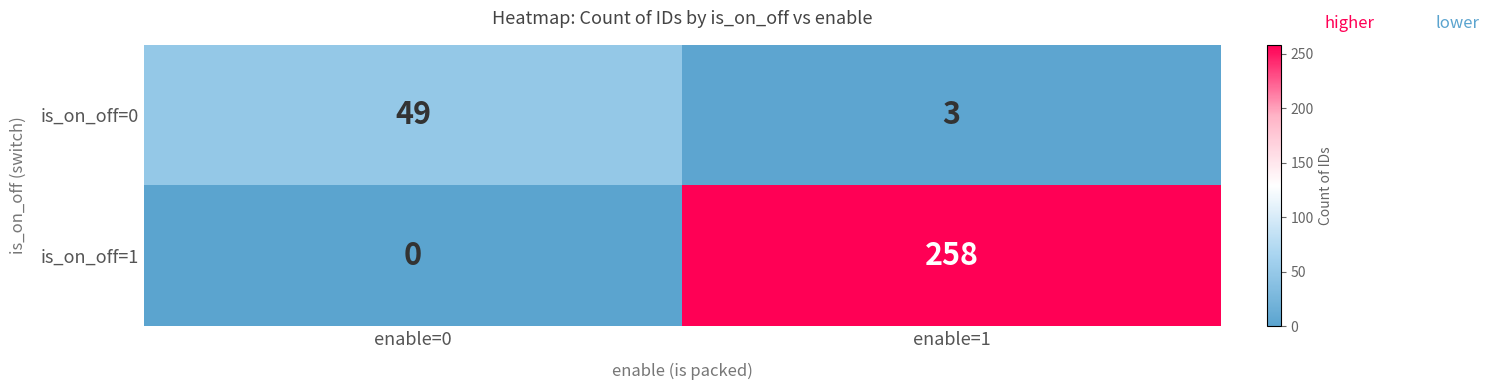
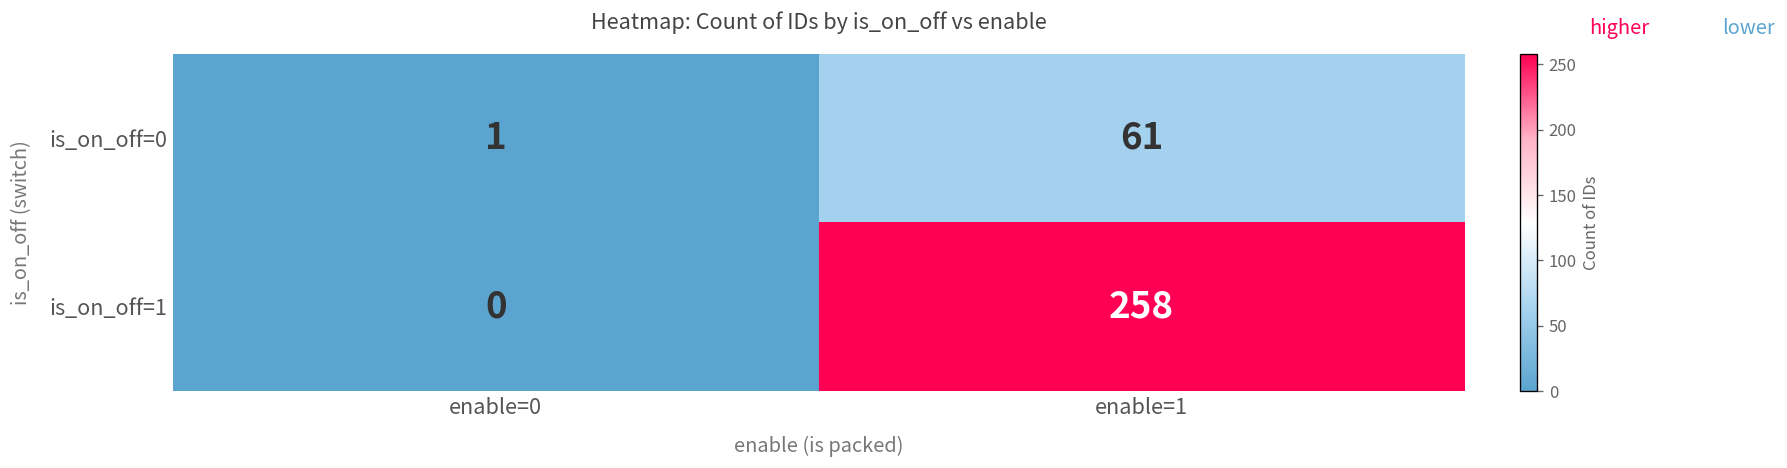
  {
    "is_on_off=0": {
-     "enable=0": 49,
-     "enable=1": 3
+     "enable=0": 1,
+     "enable=1": 61
    },
    "is_on_off=1": {
      "enable=0": 0,
      "enable=1": 258
    }
  }
